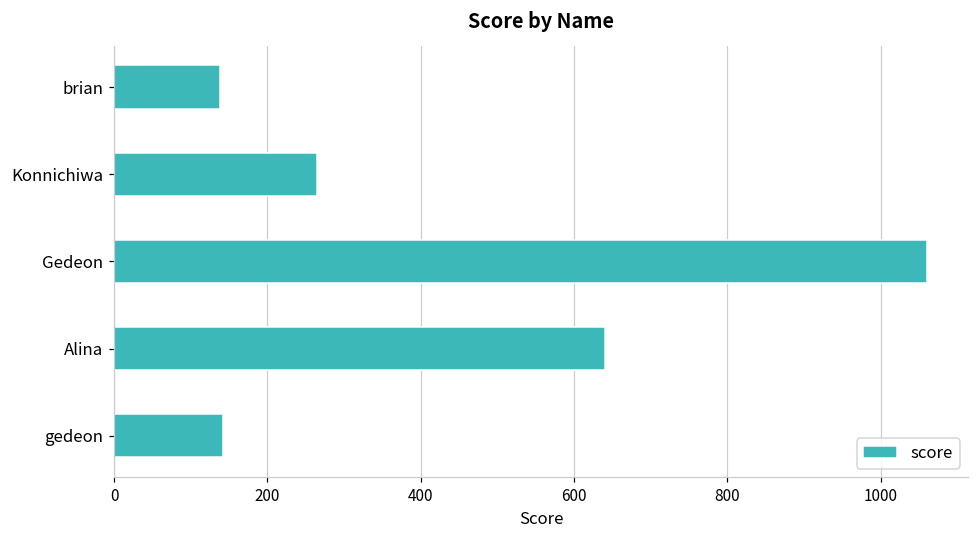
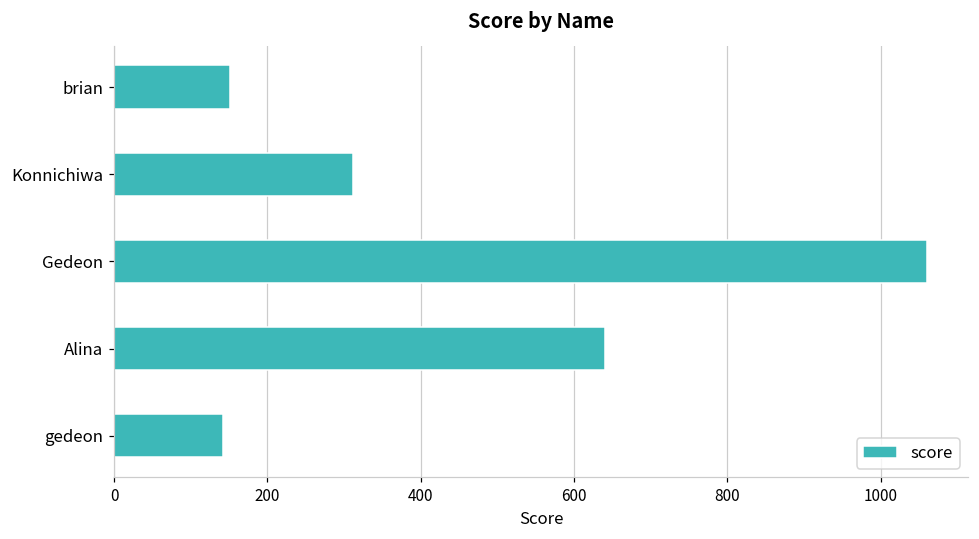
  {
-   "brian": 140,
-   "Konnichiwa": 270,
+   "brian": 150,
+   "Konnichiwa": 310,
    "Gedeon": 1060,
    "Alina": 640,
    "gedeon": 140
  }
